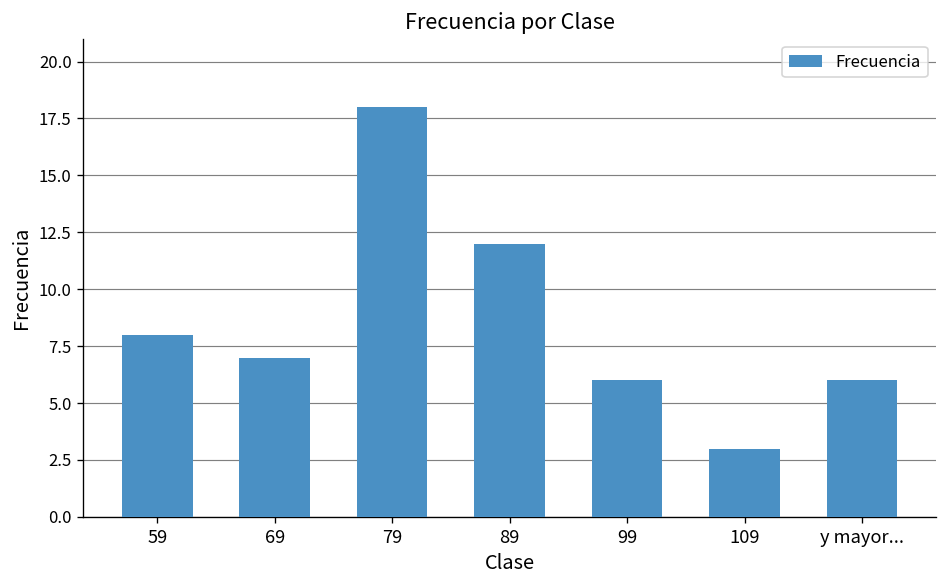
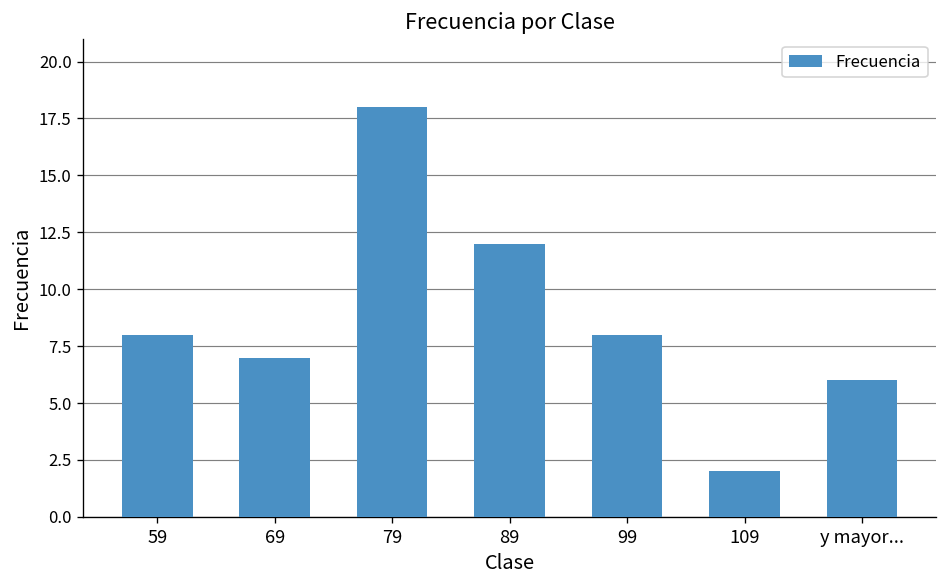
  {
    "59": 8,
    "69": 7,
    "79": 18,
    "89": 12,
-   "99": 6,
-   "109": 3,
+   "99": 8,
+   "109": 2,
    "y mayor...": 6
  }
